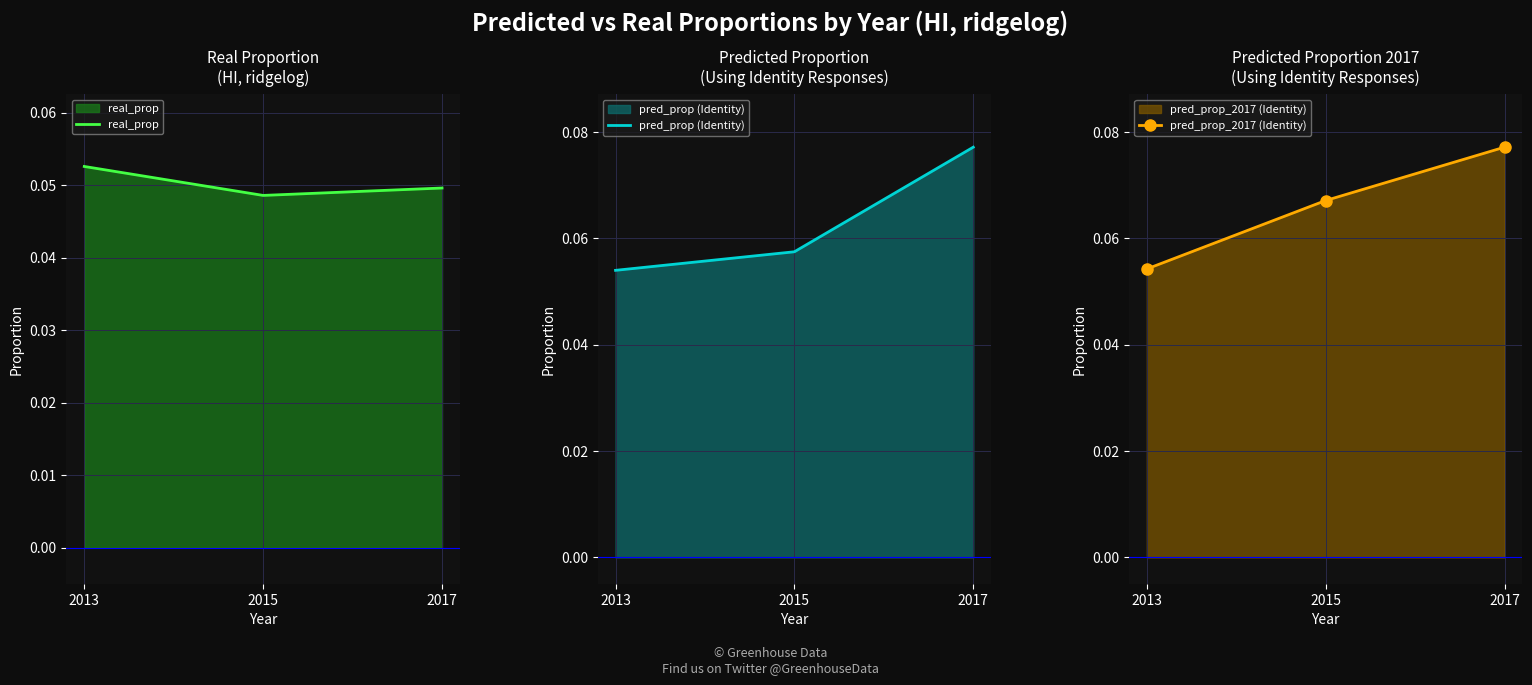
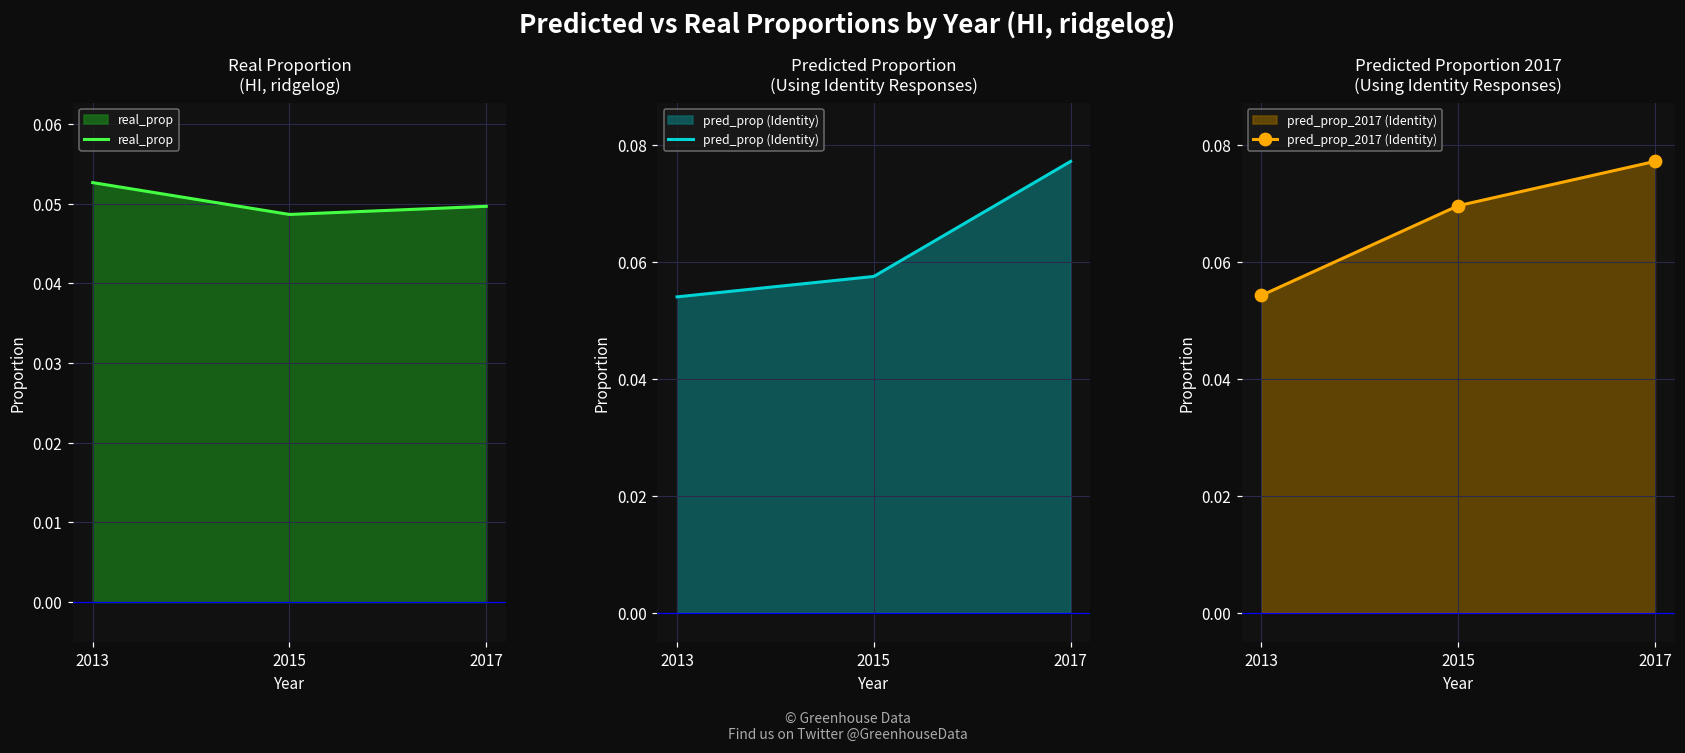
  {
    "Real Proportion (HI, ridgelog)": {
      "2013": 0.053,
      "2015": 0.049,
      "2017": 0.050
    },
    "Predicted Proportion (Using Identity Responses)": {
      "2013": 0.054,
      "2015": 0.057,
      "2017": 0.077
    },
    "Predicted Proportion 2017 (Using Identity Responses)": {
      "2013": 0.054,
-     "2015": 0.067,
+     "2015": 0.070,
      "2017": 0.077
    }
  }
